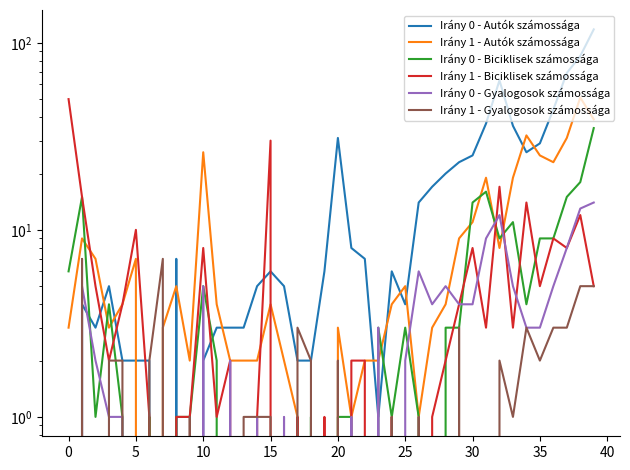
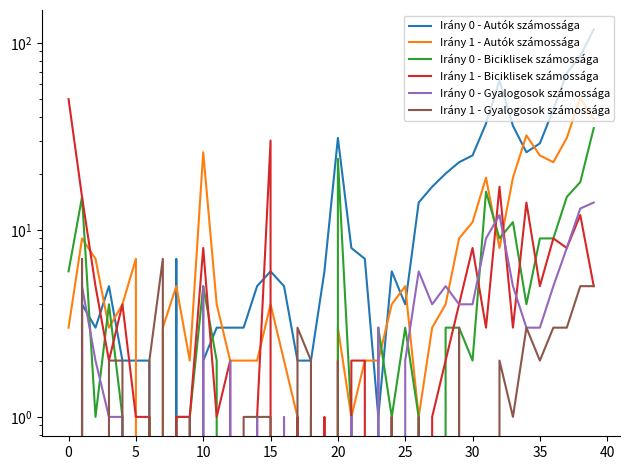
  {
    "Irány 0 - Autók számossága": {
      "5": 2,
      "10": 2,
      "15": 6,
      "20": 31,
      "25": 4,
      "30": 25,
      "35": 29
    },
    "Irány 1 - Autók számossága": {
      "0": 3,
      "5": 7,
      "10": 26,
      "15": 4,
      "20": 3,
      "25": 5,
      "30": 11,
      "35": 25
    },
    "Irány 0 - Biciklisek számossága": {
      "0": 6,
-     "20": 1,
+     "20": 24,
      "25": 3,
-     "30": 14,
+     "30": 2,
      "35": 9
    },
    "Irány 1 - Biciklisek számossága": {
      "0": 50,
-     "5": 10,
+     "5": 1,
      "10": 8,
      "15": 30,
      "30": 8,
      "35": 5
    },
    "Irány 0 - Gyalogosok számossága": {
      "25": 2,
      "30": 4,
      "35": 3
    },
    "Irány 1 - Gyalogosok számossága": {
      "15": 1,
      "20": 2,
      "35": 2
    }
  }
